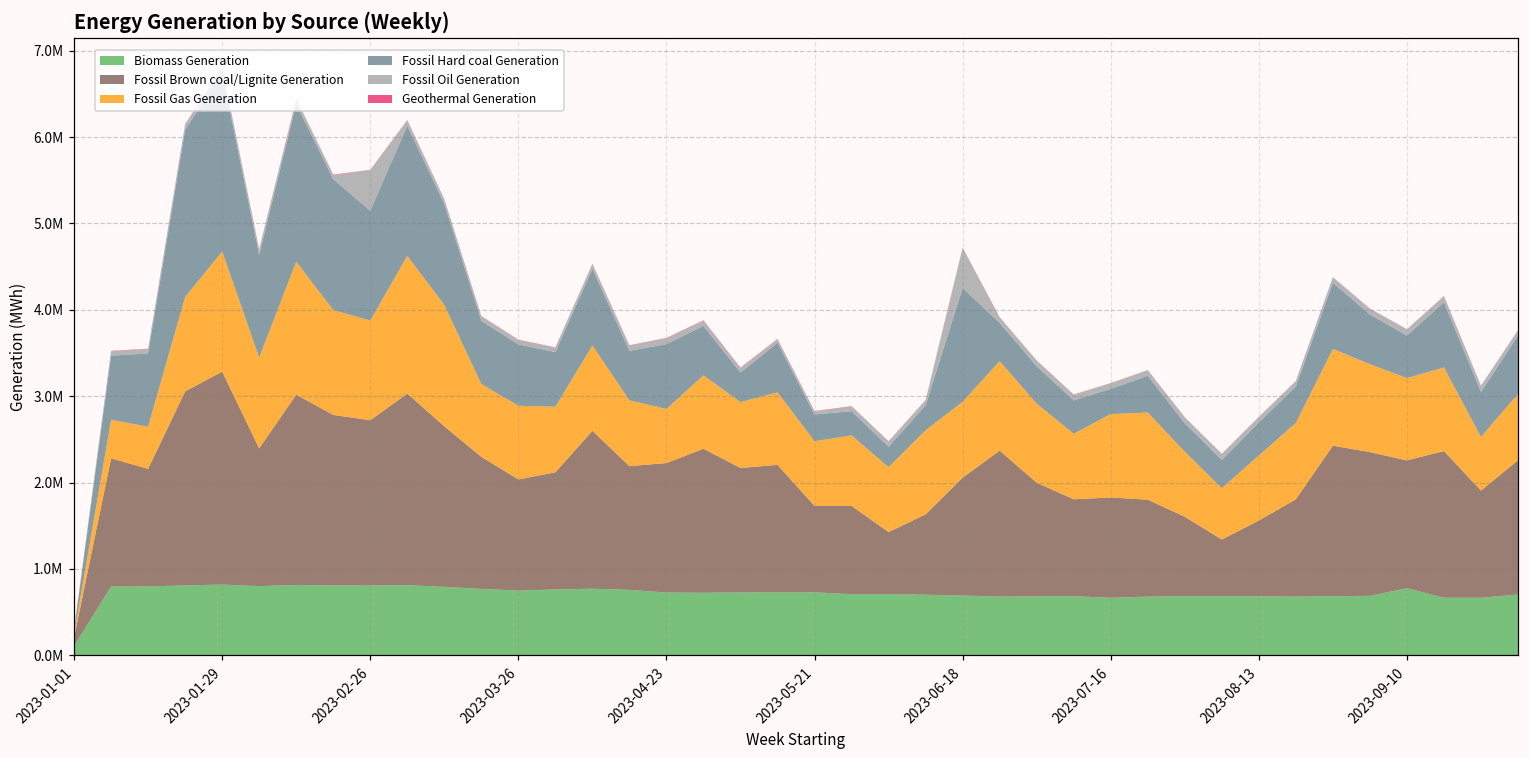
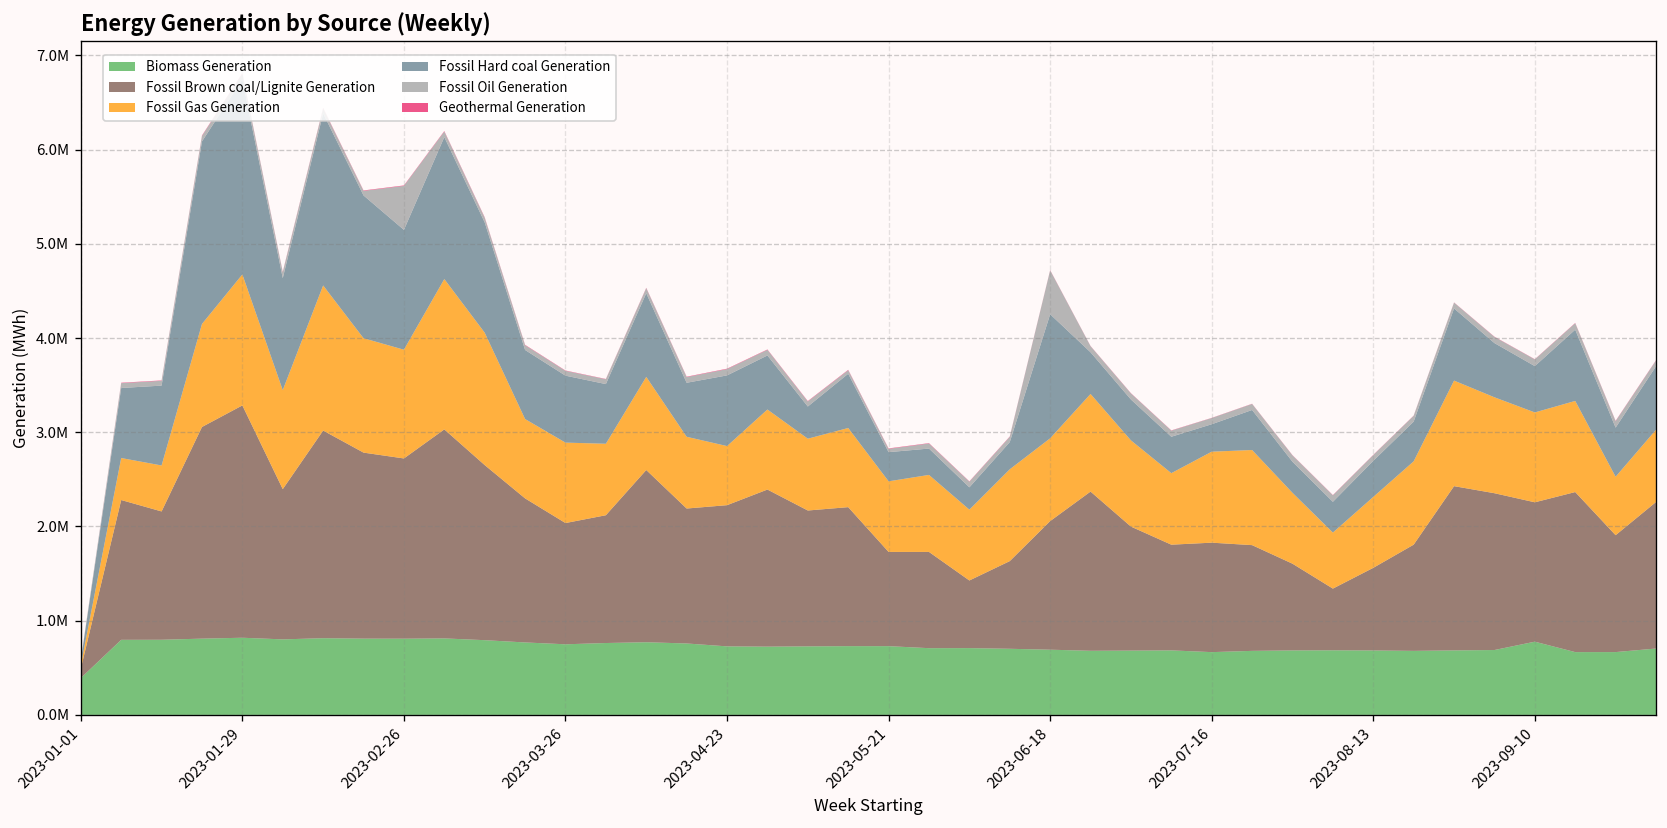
  {
    "Biomass Generation": {
-     "2023-01-01": 100000,
+     "2023-01-01": 400000,
      "2023-01-29": 800000,
      "2023-02-26": 800000,
      "2023-03-26": 700000,
      "2023-04-23": 700000,
      "2023-05-21": 700000,
      "2023-06-18": 700000,
      "2023-07-16": 700000,
      "2023-08-13": 700000,
      "2023-09-10": 800000
    },
    "Fossil Brown coal/Lignite Generation": {
      "2023-01-01": 100000,
      "2023-01-29": 2500000,
      "2023-02-26": 1900000,
      "2023-03-26": 1300000,
      "2023-04-23": 1500000,
      "2023-05-21": 1000000,
      "2023-06-18": 1400000,
      "2023-07-16": 1200000,
      "2023-08-13": 900000,
      "2023-09-10": 1500000
    },
    "Fossil Gas Generation": {
      "2023-01-01": 0,
      "2023-01-29": 1400000,
      "2023-02-26": 1200000,
      "2023-03-26": 900000,
      "2023-04-23": 600000,
      "2023-05-21": 700000,
      "2023-06-18": 900000,
      "2023-07-16": 1000000,
      "2023-08-13": 800000,
      "2023-09-10": 1000000
    },
    "Fossil Hard coal Generation": {
      "2023-02-26": 1300000,
      "2023-03-26": 700000,
      "2023-04-23": 800000,
      "2023-05-21": 300000,
      "2023-06-18": 1300000,
      "2023-07-16": 300000,
      "2023-08-13": 400000,
      "2023-09-10": 500000
    }
  }
